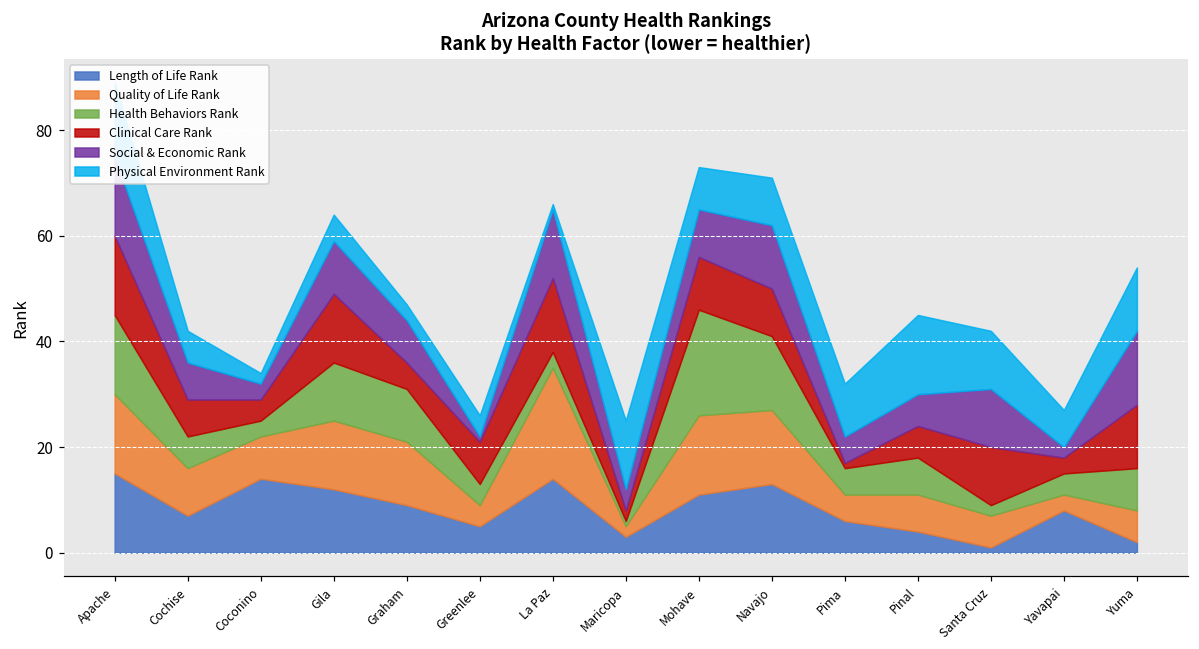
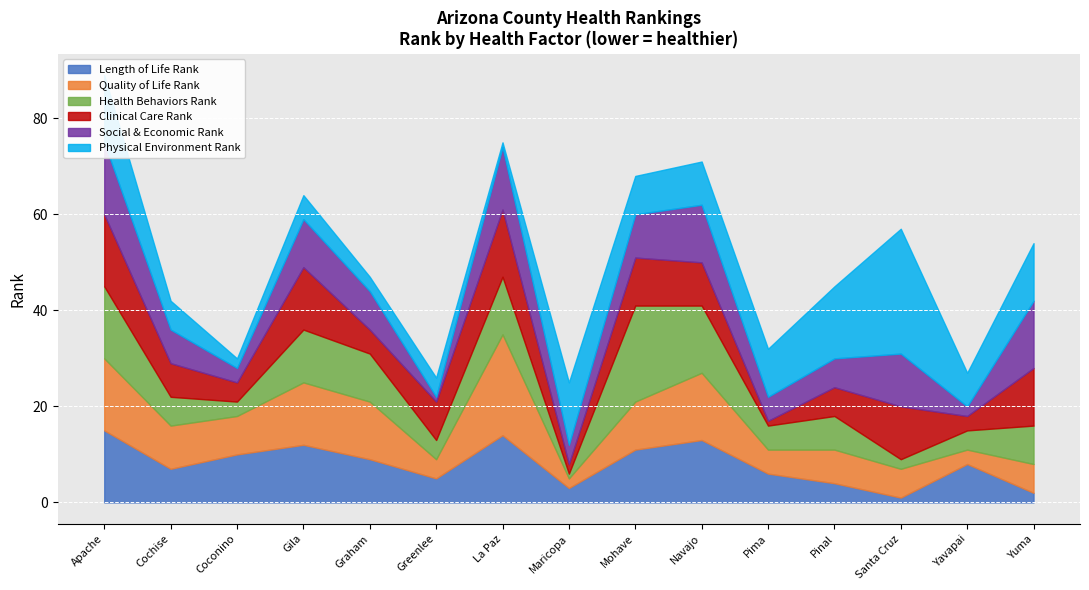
  {
    "Length of Life Rank": {
      "Apache": 15,
      "Cochise": 7,
-     "Coconino": 14,
+     "Coconino": 10,
      "Gila": 12,
      "Graham": 9,
      "Greenlee": 5,
      "La Paz": 14,
      "Maricopa": 3,
      "Mohave": 11,
      "Navajo": 13,
      "Pima": 6,
      "Pinal": 4,
      "Santa Cruz": 1,
      "Yavapai": 8,
      "Yuma": 2
    },
    "Quality of Life Rank": {
      "Apache": 15,
      "Cochise": 9,
      "Coconino": 8,
      "Gila": 13,
      "Graham": 12,
      "Greenlee": 4,
      "La Paz": 21,
      "Maricopa": 2,
-     "Mohave": 15,
+     "Mohave": 10,
      "Navajo": 14,
      "Pima": 5,
      "Pinal": 7,
      "Santa Cruz": 6,
      "Yavapai": 3,
      "Yuma": 6
    },
    "Health Behaviors Rank": {
      "Apache": 15,
      "Cochise": 6,
      "Coconino": 3,
      "Gila": 11,
      "Graham": 10,
      "Greenlee": 4,
-     "La Paz": 3,
+     "La Paz": 12,
      "Maricopa": 1,
      "Mohave": 20,
      "Navajo": 14,
      "Pima": 5,
      "Pinal": 7,
      "Santa Cruz": 2,
      "Yavapai": 4,
      "Yuma": 8
    },
    "Clinical Care Rank": {
      "Apache": 15,
      "Cochise": 7,
      "Coconino": 4,
      "Gila": 13,
      "Graham": 5,
      "Greenlee": 8,
      "La Paz": 14,
      "Maricopa": 2,
      "Mohave": 10,
      "Navajo": 9,
      "Pima": 1,
      "Pinal": 6,
      "Santa Cruz": 11,
      "Yavapai": 3,
      "Yuma": 12
    },
    "Social & Economic Rank": {
      "Cochise": 7,
      "Coconino": 3,
      "Gila": 10,
      "Graham": 8,
      "Greenlee": 1,
      "La Paz": 13,
      "Maricopa": 4,
      "Mohave": 9,
      "Navajo": 12,
      "Pima": 5,
      "Pinal": 6,
      "Santa Cruz": 11,
      "Yavapai": 2,
      "Yuma": 14
    },
    "Physical Environment Rank": {
      "Cochise": 6,
      "Coconino": 2,
      "Gila": 5,
      "Graham": 3,
      "Greenlee": 4,
      "La Paz": 1,
      "Maricopa": 13,
      "Mohave": 8,
      "Navajo": 9,
      "Pima": 10,
      "Pinal": 15,
-     "Santa Cruz": 11,
+     "Santa Cruz": 26,
      "Yavapai": 7,
      "Yuma": 12
    }
  }
